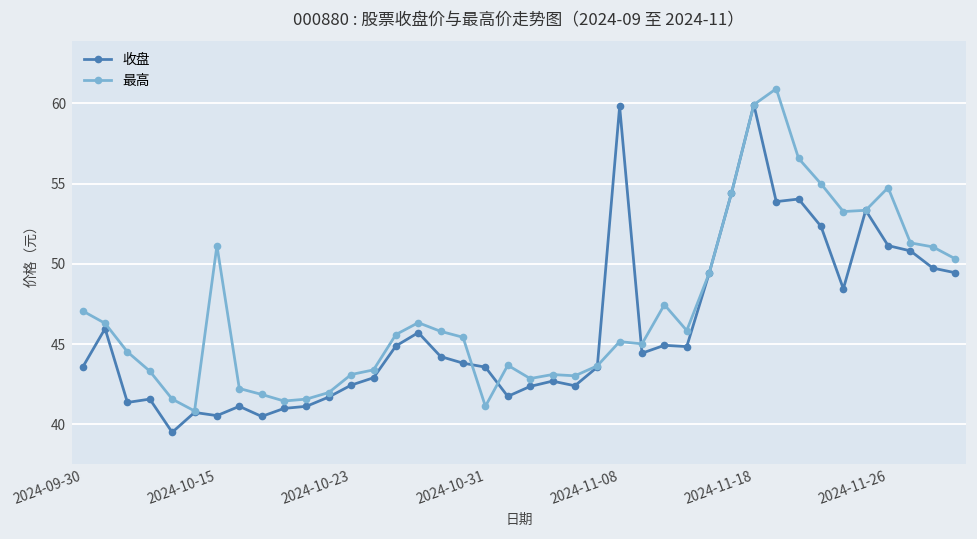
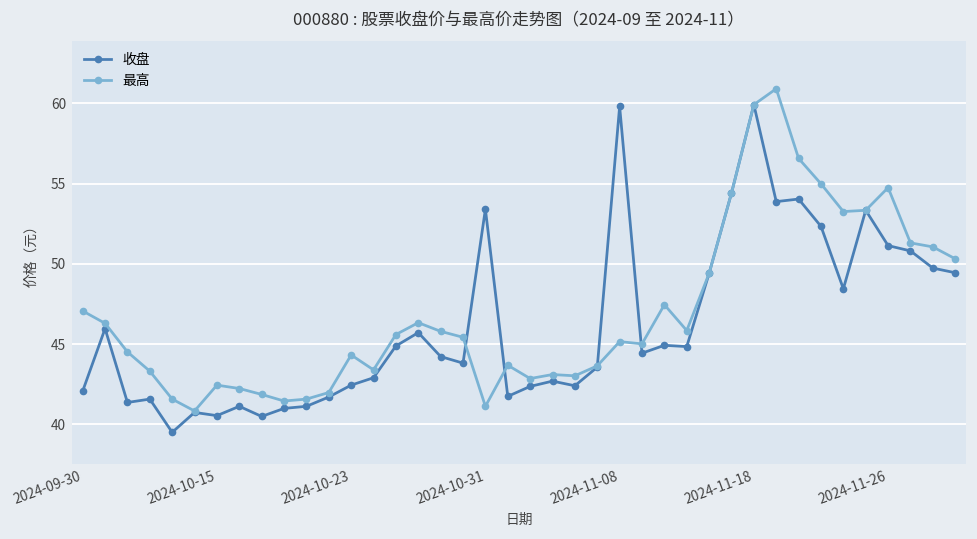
  {
    "收盘": {
-     "2024-09-30": 43.6,
+     "2024-09-30": 42.1,
      "2024-10-15": 40.6,
      "2024-10-23": 42.5,
-     "2024-10-31": 43.6,
+     "2024-10-31": 53.4,
      "2024-11-08": 59.8,
      "2024-11-26": 51.1
    },
    "最高": {
      "2024-09-30": 47.1,
-     "2024-10-15": 51.1,
-     "2024-10-23": 43.1,
+     "2024-10-15": 42.5,
+     "2024-10-23": 44.3,
      "2024-10-31": 41.1,
      "2024-11-08": 45.2,
      "2024-11-26": 54.8
    }
  }
